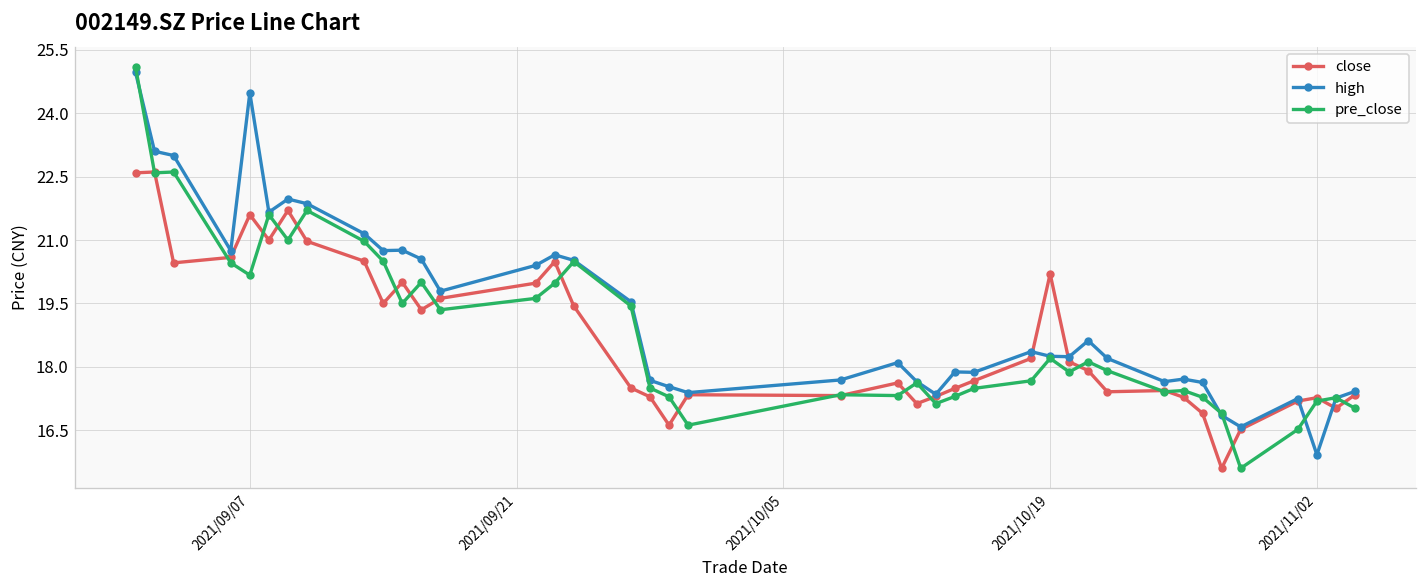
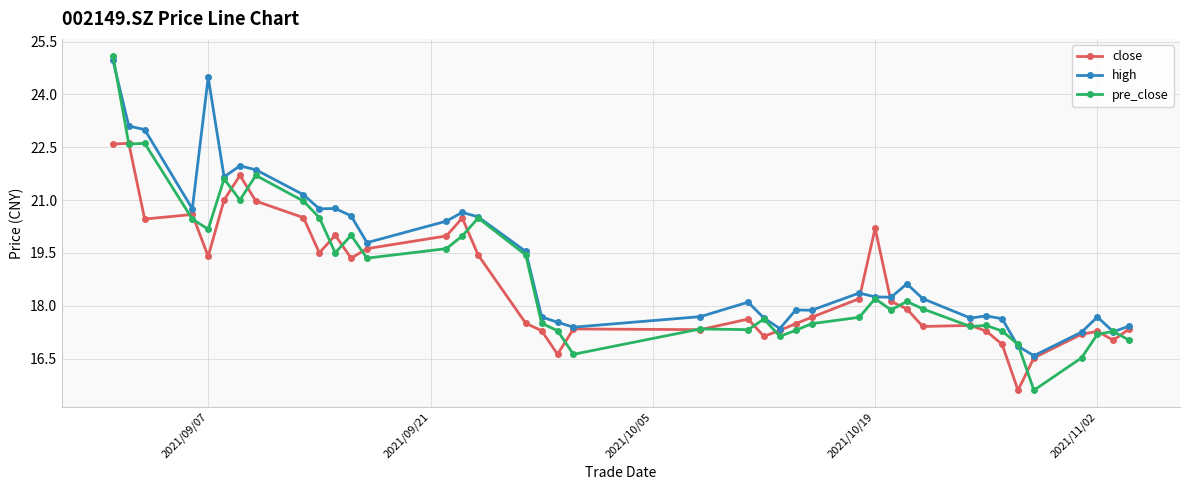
  {
    "close": {
-     "2021/09/07": 21.6,
+     "2021/09/07": 19.4,
      "2021/10/19": 20.2,
      "2021/11/02": 17.3
    },
    "high": {
      "2021/09/07": 24.5,
-     "2021/11/02": 15.9
+     "2021/11/02": 17.7
    },
    "pre_close": {
      "2021/09/07": 20.2,
      "2021/11/02": 17.2
    }
  }
